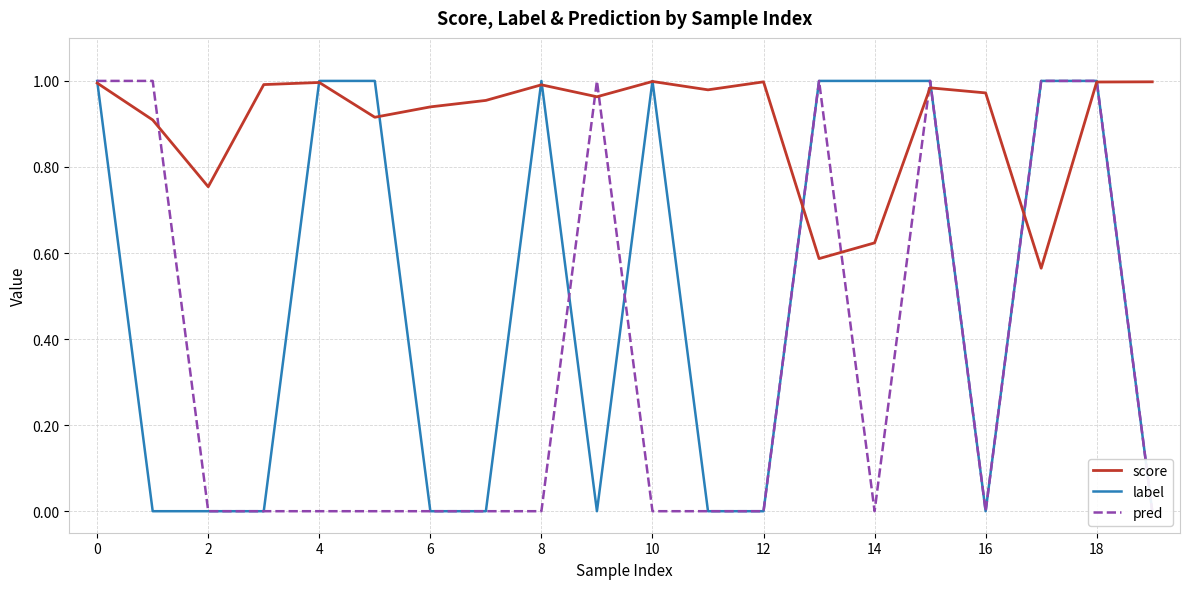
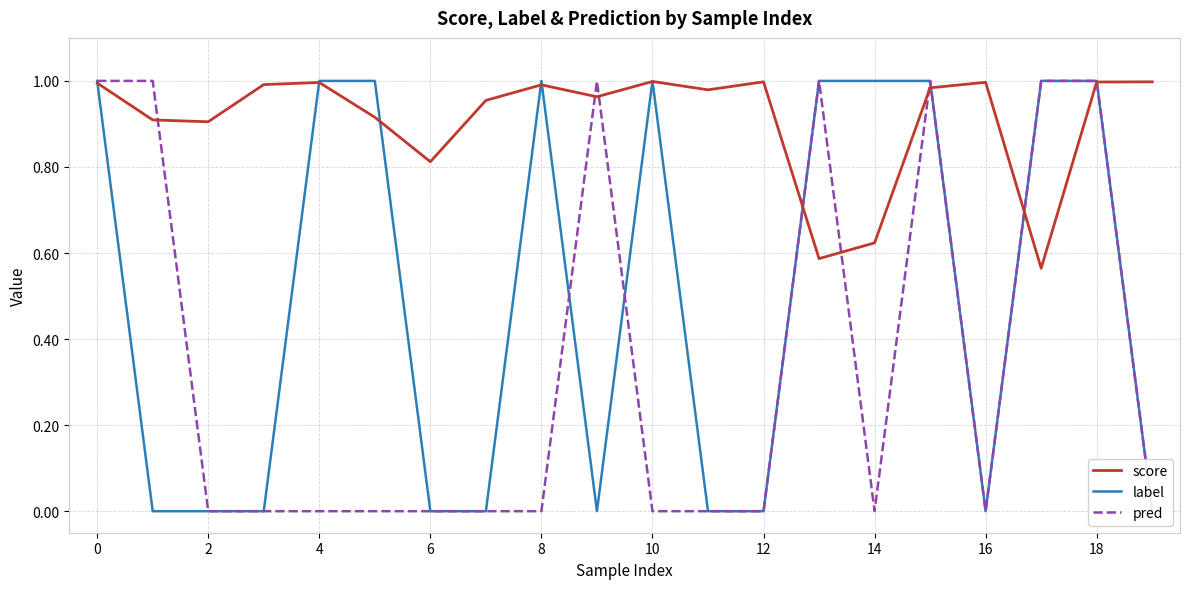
  {
    "score": {
-     "2": 0.75,
-     "6": 0.94,
+     "2": 0.91,
+     "6": 0.81,
      "8": 0.99,
      "12": 1.00,
      "14": 0.62,
-     "16": 0.97
+     "16": 1.00
    },
    "label": {
      "8": 1.00,
      "14": 1.00
    },
    "pred": {
      "4": 0.00,
      "8": 0.00,
      "10": 0.00,
      "14": 0.00
    }
  }
